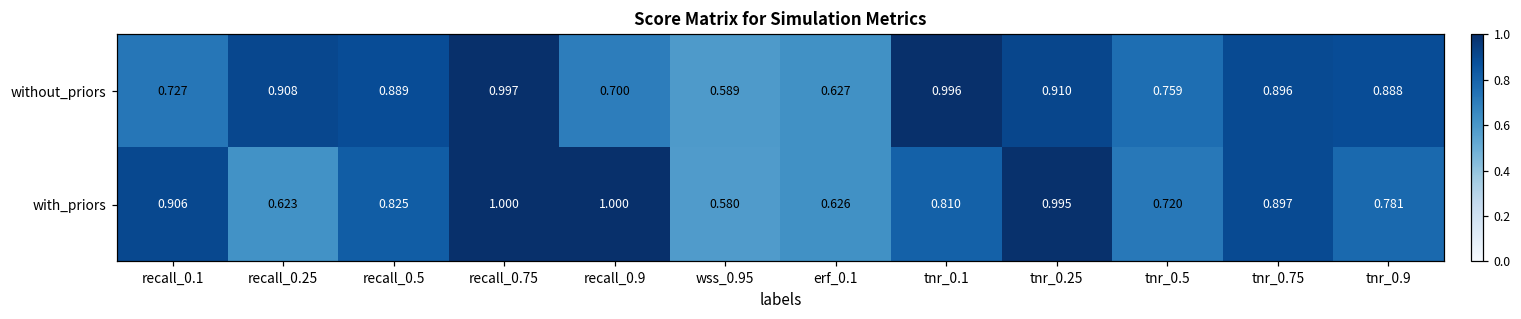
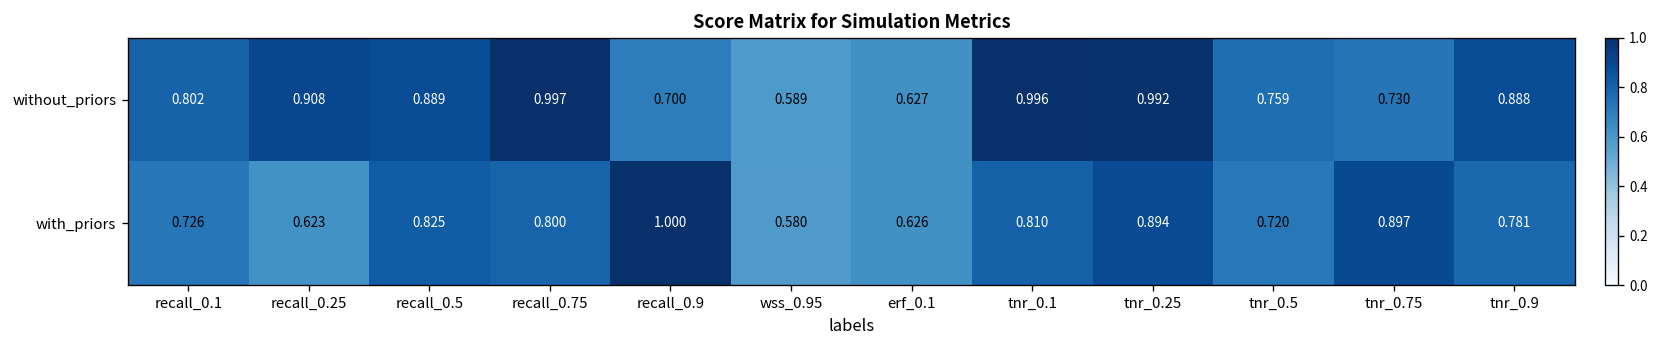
  {
    "without_priors": {
-     "recall_0.1": 0.727,
+     "recall_0.1": 0.802,
      "recall_0.25": 0.908,
      "recall_0.5": 0.889,
      "recall_0.75": 0.997,
      "recall_0.9": 0.700,
      "wss_0.95": 0.589,
      "erf_0.1": 0.627,
      "tnr_0.1": 0.996,
-     "tnr_0.25": 0.910,
+     "tnr_0.25": 0.992,
      "tnr_0.5": 0.759,
-     "tnr_0.75": 0.896,
+     "tnr_0.75": 0.730,
      "tnr_0.9": 0.888
    },
    "with_priors": {
-     "recall_0.1": 0.906,
+     "recall_0.1": 0.726,
      "recall_0.25": 0.623,
      "recall_0.5": 0.825,
-     "recall_0.75": 1.000,
+     "recall_0.75": 0.800,
      "recall_0.9": 1.000,
      "wss_0.95": 0.580,
      "erf_0.1": 0.626,
      "tnr_0.1": 0.810,
-     "tnr_0.25": 0.995,
+     "tnr_0.25": 0.894,
      "tnr_0.5": 0.720,
      "tnr_0.75": 0.897,
      "tnr_0.9": 0.781
    }
  }
